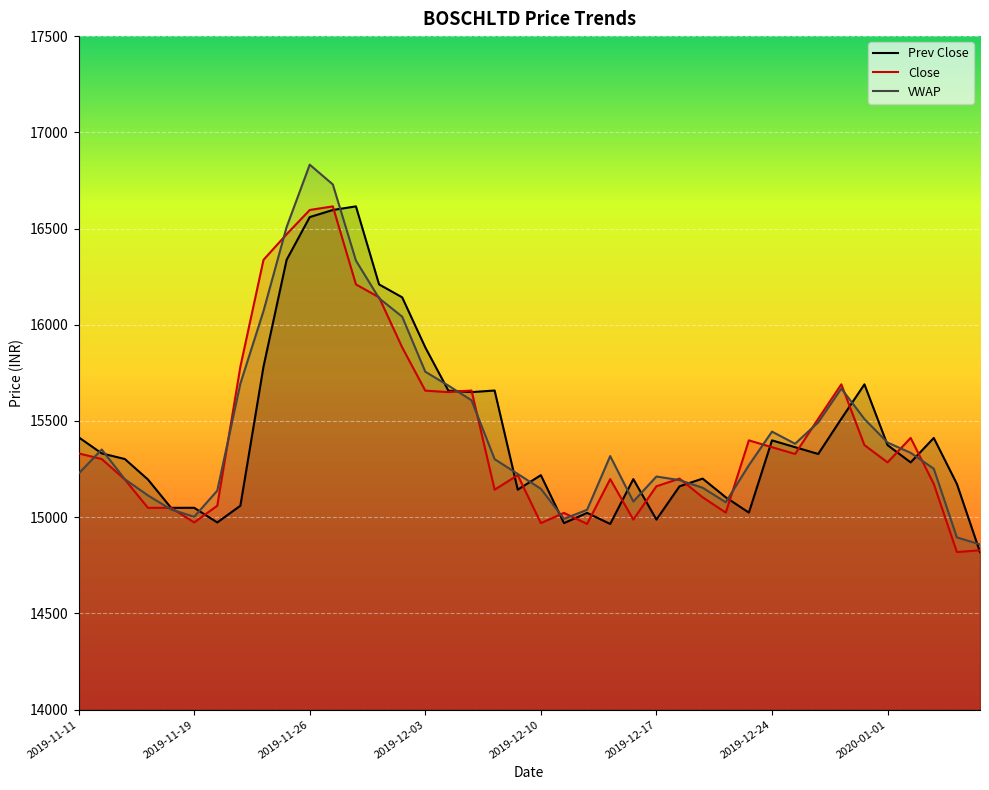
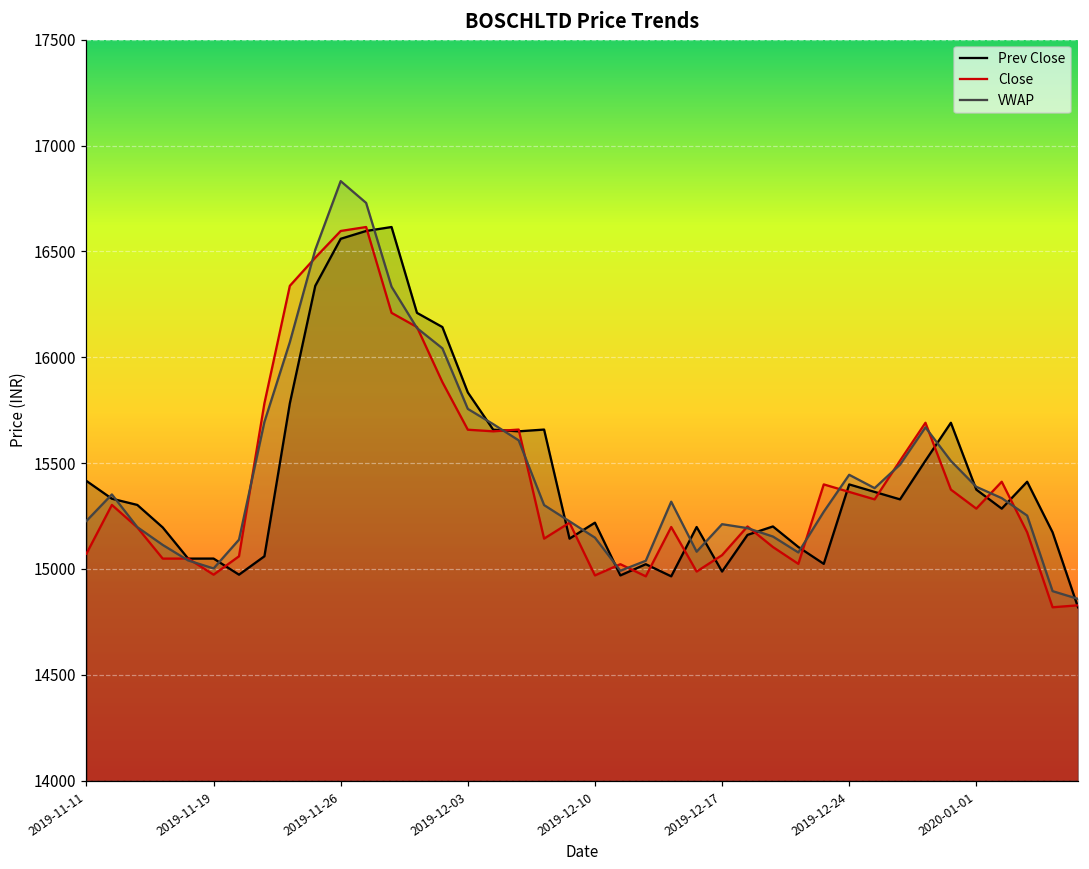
  {
    "Prev Close": {
      "2019-11-11": 15420,
      "2019-11-19": 15050,
      "2019-11-26": 16560,
-     "2019-12-03": 15880,
+     "2019-12-03": 15830,
      "2019-12-10": 15220,
      "2019-12-17": 14990,
      "2019-12-24": 15400,
      "2020-01-01": 15370
    },
    "Close": {
-     "2019-11-11": 15330,
+     "2019-11-11": 15070,
      "2019-11-19": 14970,
      "2019-11-26": 16600,
      "2019-12-03": 15660,
      "2019-12-10": 14970,
-     "2019-12-17": 15160,
+     "2019-12-17": 15070,
      "2019-12-24": 15360,
      "2020-01-01": 15280
    },
    "VWAP": {
      "2019-11-11": 15230,
      "2019-11-19": 15000,
      "2019-11-26": 16830,
      "2019-12-03": 15760,
      "2019-12-10": 15150,
      "2019-12-17": 15210,
      "2019-12-24": 15440,
      "2020-01-01": 15390
    }
  }
